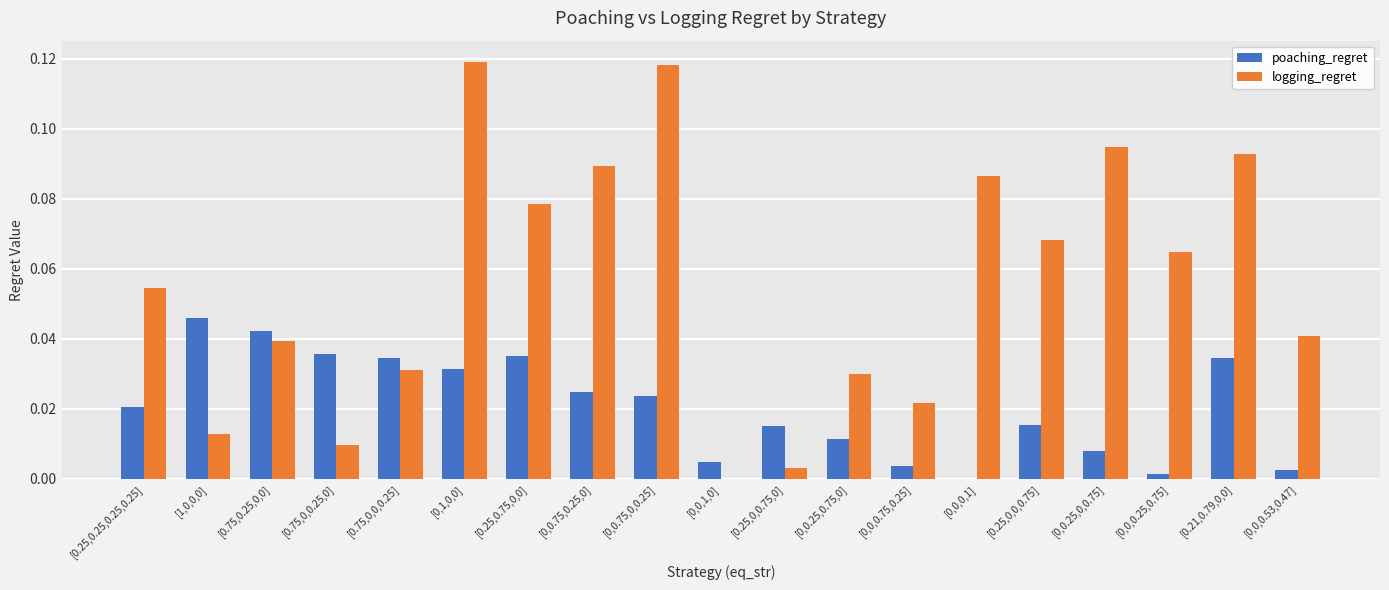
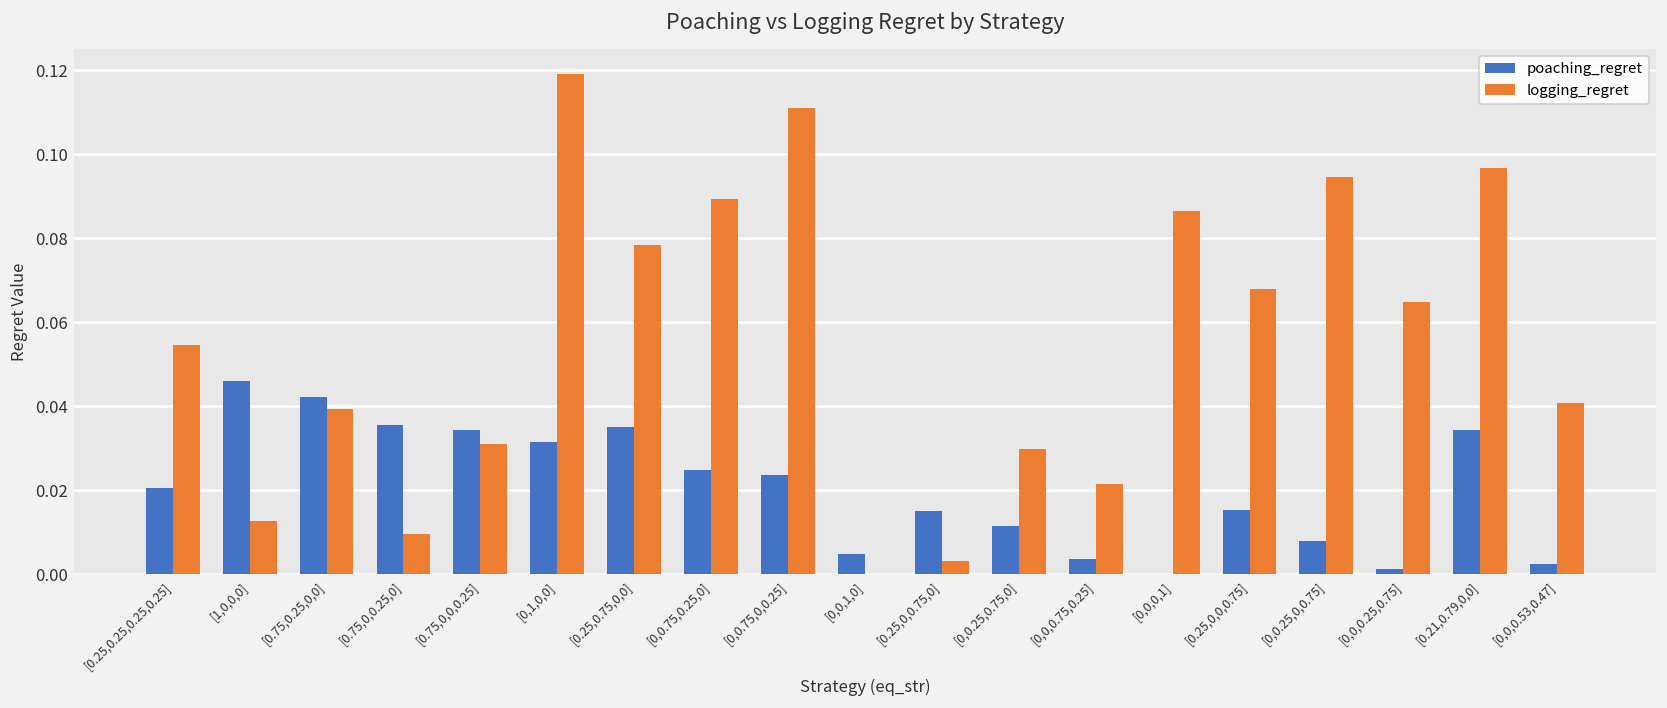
  {
    "poaching_regret": {
      "[0.25,0.25,0.25,0.25]": 0.021,
      "[1,0,0,0]": 0.046,
      "[0.75,0.25,0,0]": 0.042,
      "[0.75,0,0.25,0]": 0.036,
      "[0.75,0,0,0.25]": 0.034,
      "[0,1,0,0]": 0.031,
      "[0.25,0.75,0,0]": 0.035,
      "[0,0.75,0.25,0]": 0.025,
      "[0,0.75,0,0.25]": 0.024,
      "[0,0,1,0]": 0.005,
      "[0.25,0,0.75,0]": 0.015,
      "[0,0.25,0.75,0]": 0.011,
      "[0,0,0.75,0.25]": 0.004,
      "[0,0,0,1]": 0.000,
      "[0.25,0,0,0.75]": 0.015,
      "[0,0.25,0,0.75]": 0.008,
      "[0,0,0.25,0.75]": 0.001,
      "[0.21,0.79,0,0]": 0.034,
      "[0,0,0.53,0.47]": 0.003
    },
    "logging_regret": {
      "[0.25,0.25,0.25,0.25]": 0.055,
      "[1,0,0,0]": 0.013,
      "[0.75,0.25,0,0]": 0.039,
      "[0.75,0,0.25,0]": 0.009,
      "[0.75,0,0,0.25]": 0.031,
      "[0,1,0,0]": 0.119,
      "[0.25,0.75,0,0]": 0.078,
      "[0,0.75,0.25,0]": 0.089,
-     "[0,0.75,0,0.25]": 0.118,
+     "[0,0.75,0,0.25]": 0.111,
      "[0,0,1,0]": 0.000,
      "[0.25,0,0.75,0]": 0.003,
      "[0,0.25,0.75,0]": 0.030,
      "[0,0,0.75,0.25]": 0.022,
      "[0,0,0,1]": 0.087,
      "[0.25,0,0,0.75]": 0.068,
      "[0,0.25,0,0.75]": 0.095,
      "[0,0,0.25,0.75]": 0.065,
-     "[0.21,0.79,0,0]": 0.093,
+     "[0.21,0.79,0,0]": 0.097,
      "[0,0,0.53,0.47]": 0.041
    }
  }
